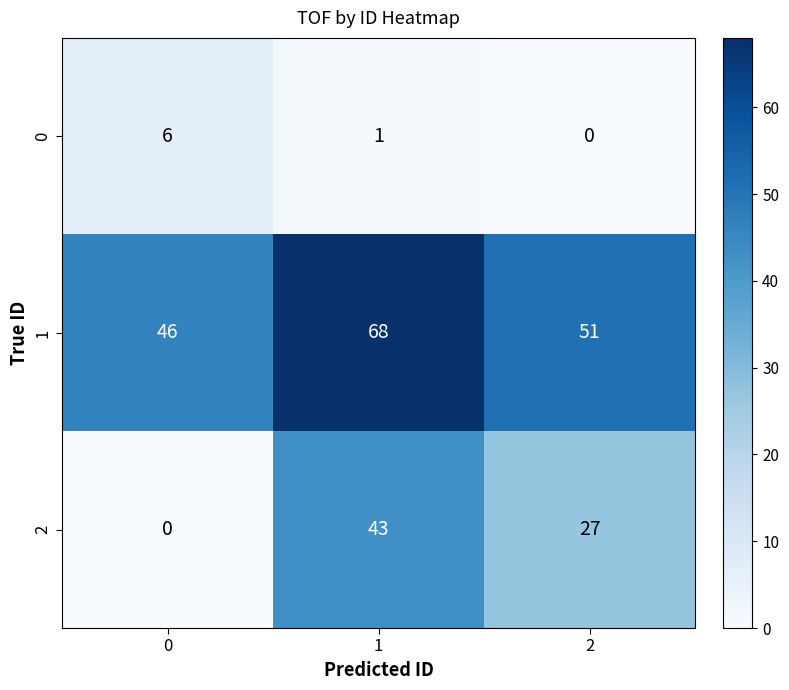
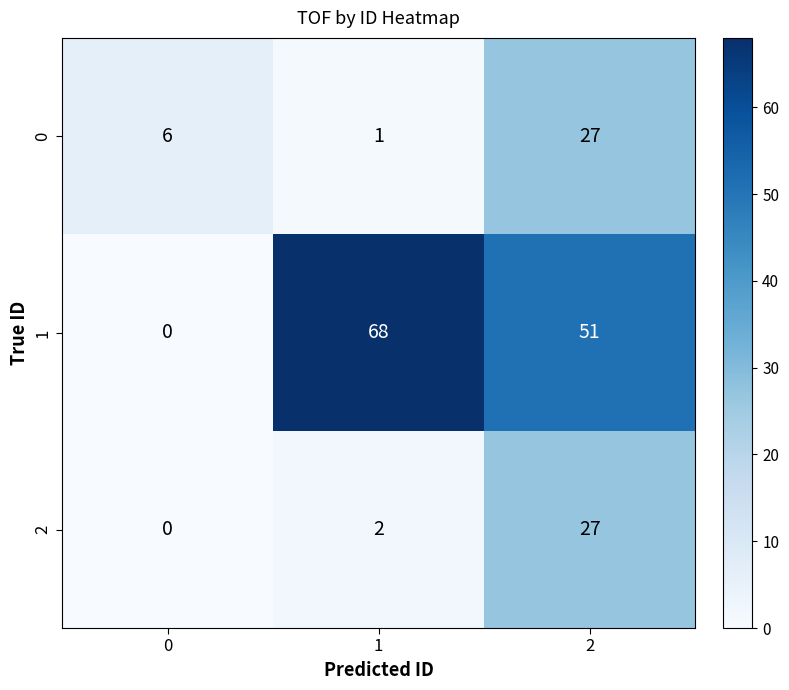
  {
    "0": {
      "0": 6,
      "1": 1,
-     "2": 0
+     "2": 27
    },
    "1": {
-     "0": 46,
+     "0": 0,
      "1": 68,
      "2": 51
    },
    "2": {
      "0": 0,
-     "1": 43,
+     "1": 2,
      "2": 27
    }
  }
